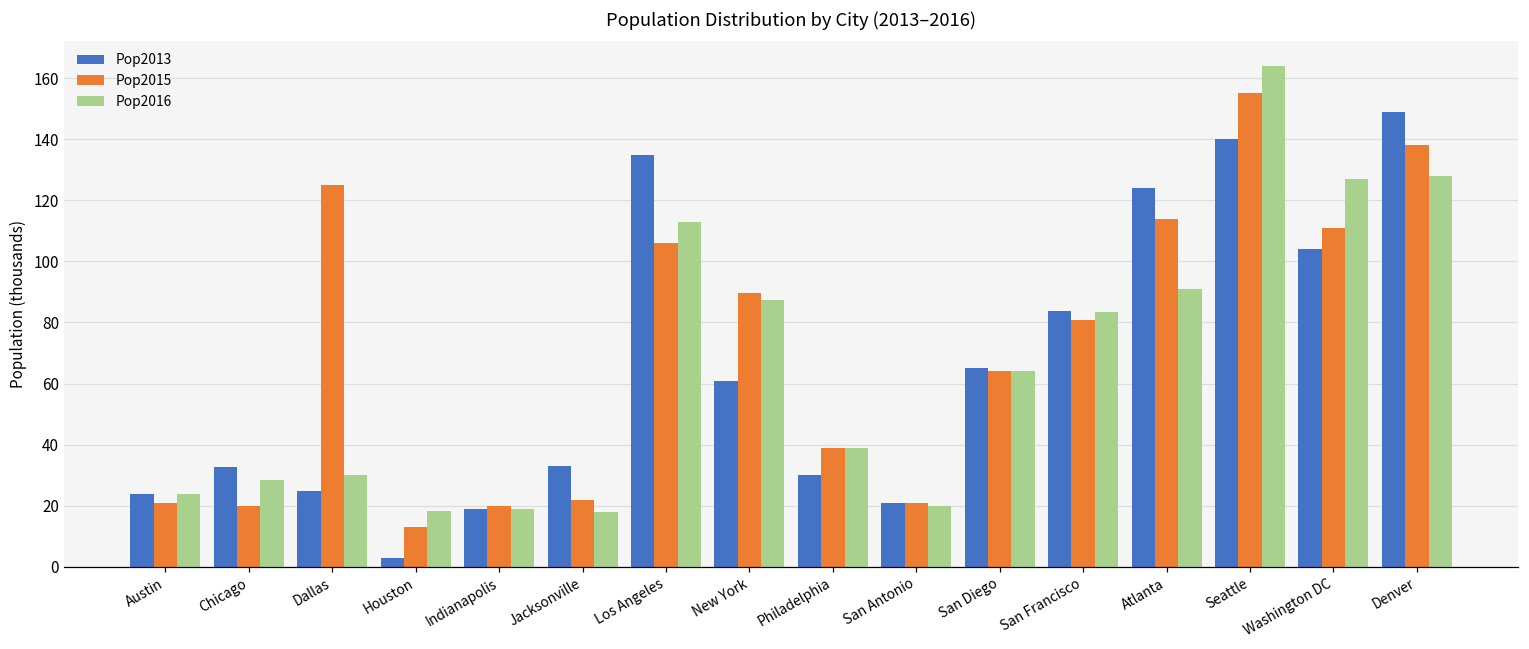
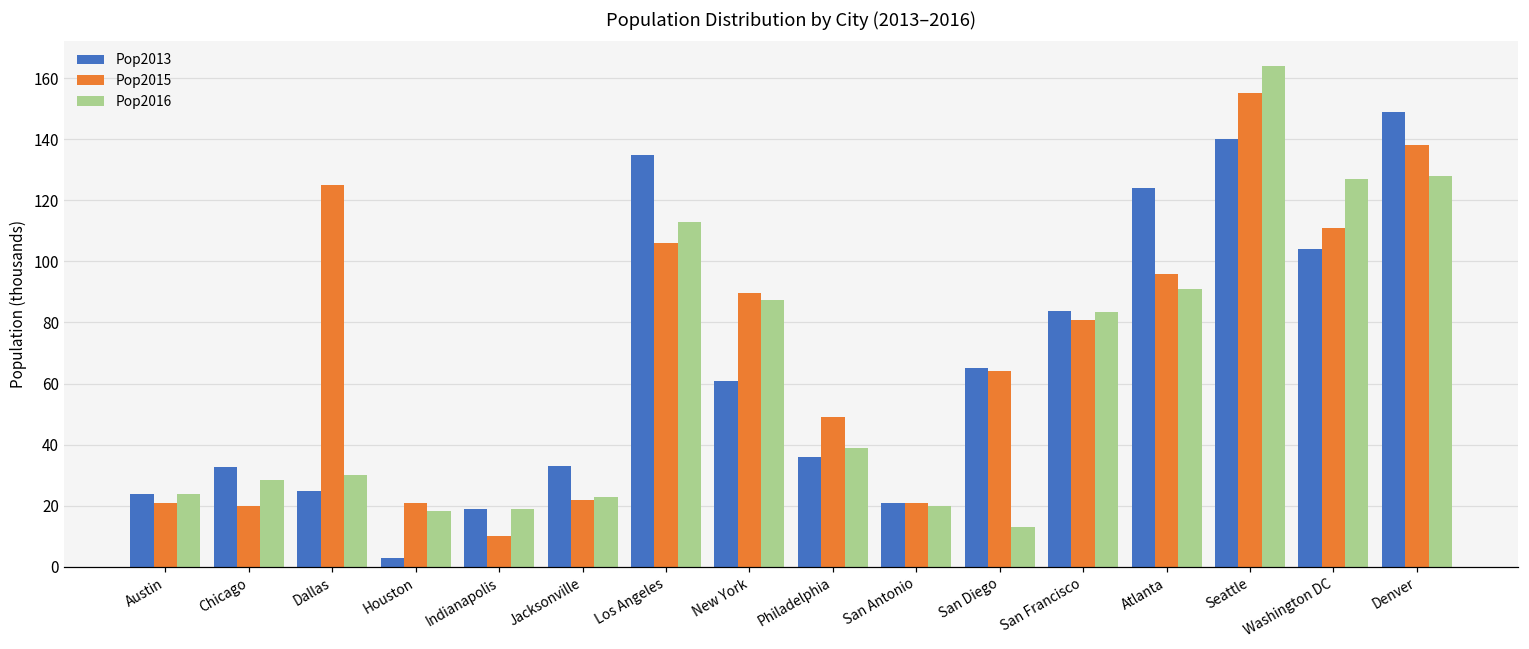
  {
    "Pop2013": {
      "Austin": 24,
      "Chicago": 33,
      "Dallas": 25,
      "Houston": 3,
      "Indianapolis": 19,
      "Jacksonville": 33,
      "Los Angeles": 135,
      "New York": 61,
-     "Philadelphia": 30,
+     "Philadelphia": 36,
      "San Antonio": 21,
      "San Diego": 65,
      "San Francisco": 84,
      "Atlanta": 124,
      "Seattle": 140,
      "Washington DC": 104,
      "Denver": 149
    },
    "Pop2015": {
      "Austin": 21,
      "Chicago": 20,
      "Dallas": 125,
-     "Houston": 13,
-     "Indianapolis": 20,
+     "Houston": 21,
+     "Indianapolis": 10,
      "Jacksonville": 22,
      "Los Angeles": 106,
      "New York": 90,
-     "Philadelphia": 39,
+     "Philadelphia": 49,
      "San Antonio": 21,
      "San Diego": 64,
      "San Francisco": 81,
-     "Atlanta": 114,
+     "Atlanta": 96,
      "Seattle": 155,
      "Washington DC": 111,
      "Denver": 138
    },
    "Pop2016": {
      "Austin": 24,
      "Chicago": 28,
      "Dallas": 30,
      "Houston": 18,
      "Indianapolis": 19,
-     "Jacksonville": 18,
+     "Jacksonville": 23,
      "Los Angeles": 113,
      "New York": 87,
      "Philadelphia": 39,
      "San Antonio": 20,
-     "San Diego": 64,
+     "San Diego": 13,
      "San Francisco": 84,
      "Atlanta": 91,
      "Seattle": 164,
      "Washington DC": 127,
      "Denver": 128
    }
  }
